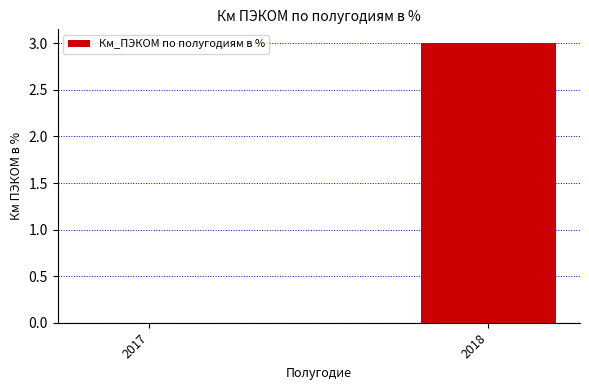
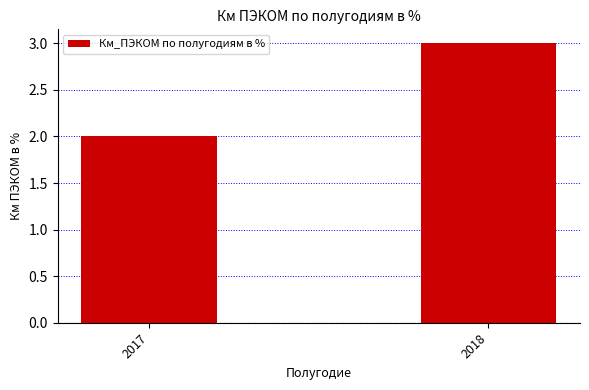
  {
-   "2017": 0,
+   "2017": 2,
    "2018": 3
  }
